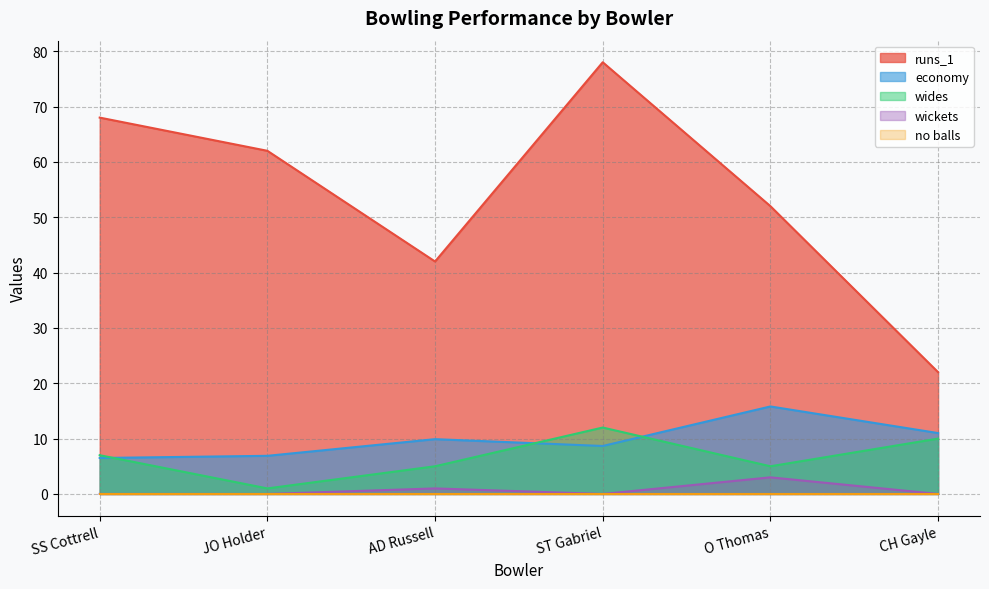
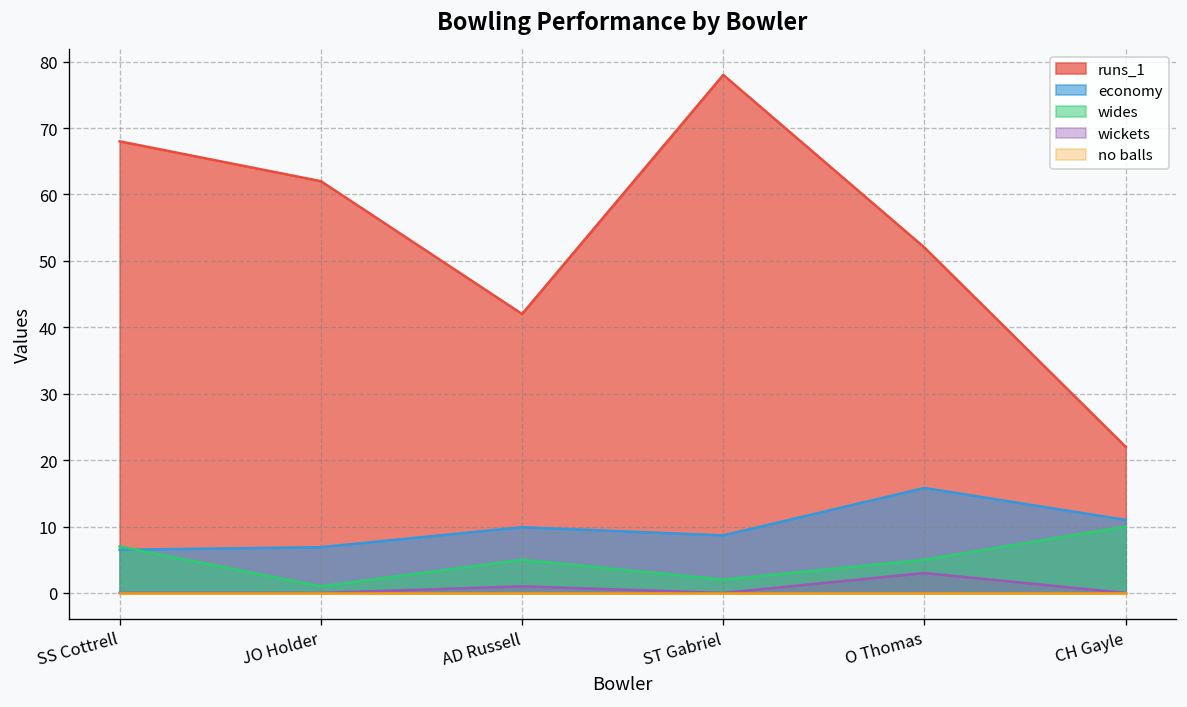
  {
    "runs_1": {
      "SS Cottrell": 68,
      "JO Holder": 62,
      "AD Russell": 42,
      "ST Gabriel": 78,
      "O Thomas": 52,
      "CH Gayle": 22
    },
    "economy": {
      "SS Cottrell": 7,
      "JO Holder": 7,
      "AD Russell": 10,
      "ST Gabriel": 9,
      "O Thomas": 16,
      "CH Gayle": 11
    },
    "wides": {
      "SS Cottrell": 7,
      "JO Holder": 1,
      "AD Russell": 5,
-     "ST Gabriel": 12,
+     "ST Gabriel": 2,
      "O Thomas": 5,
      "CH Gayle": 10
    },
    "wickets": {
      "AD Russell": 1,
      "O Thomas": 3
    },
    "no balls": {
      "AD Russell": 0,
      "O Thomas": 0
    }
  }
